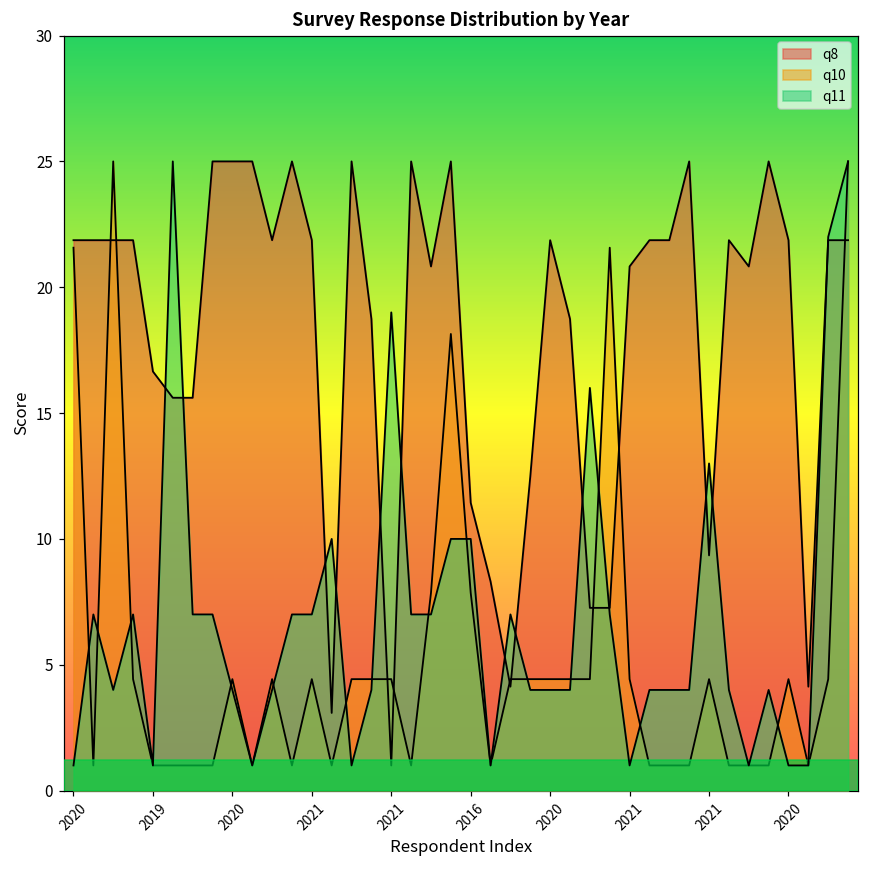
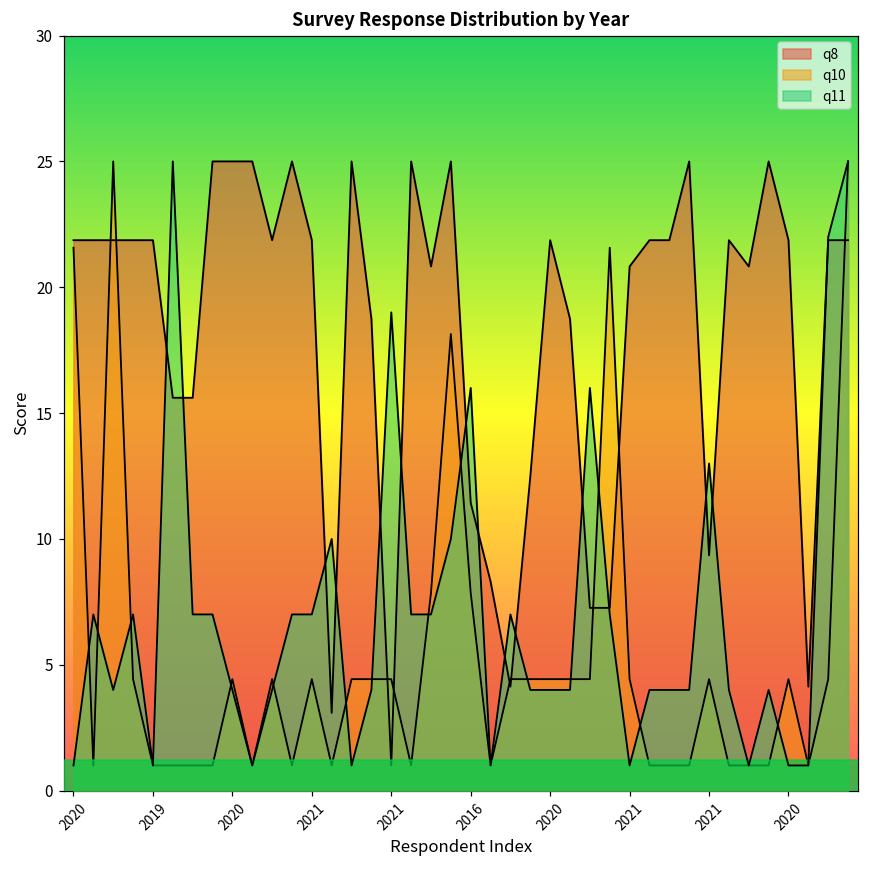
  {
    "q8": {
-     "2019": 16.7,
+     "2019": 21.9,
      "2016": 11.4
    },
    "q10": {
      "2016": 7.9
    },
    "q11": {
-     "2016": 10.0
+     "2016": 16.0
    }
  }
